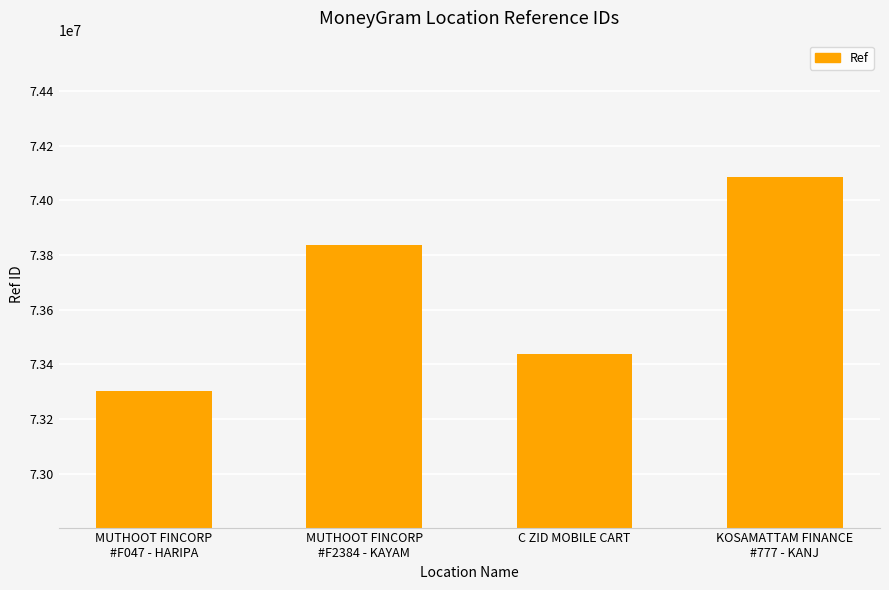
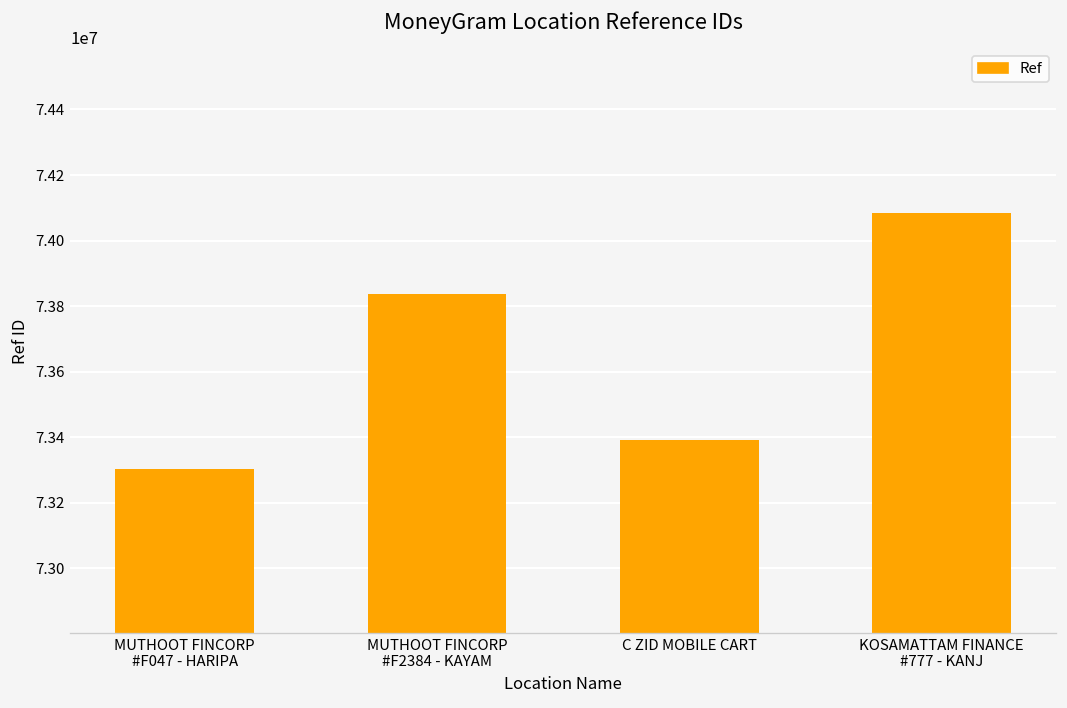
  {
    "MUTHOOT FINCORP #F047 - HARIPA": 73300000,
    "MUTHOOT FINCORP #F2384 - KAYAM": 73840000,
-   "C ZID MOBILE CART": 73440000,
+   "C ZID MOBILE CART": 73390000,
    "KOSAMATTAM FINANCE #777 - KANJ": 74080000
  }
